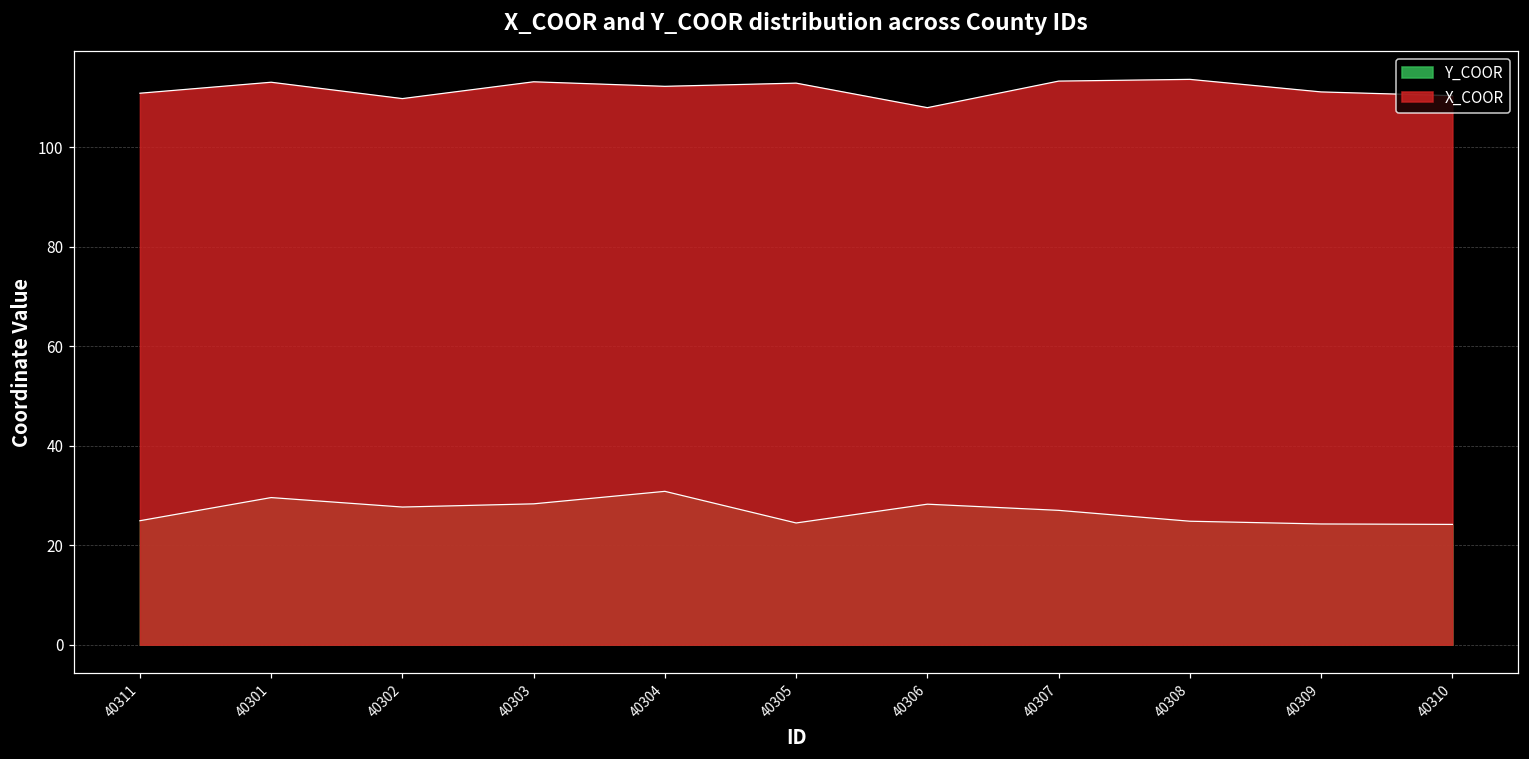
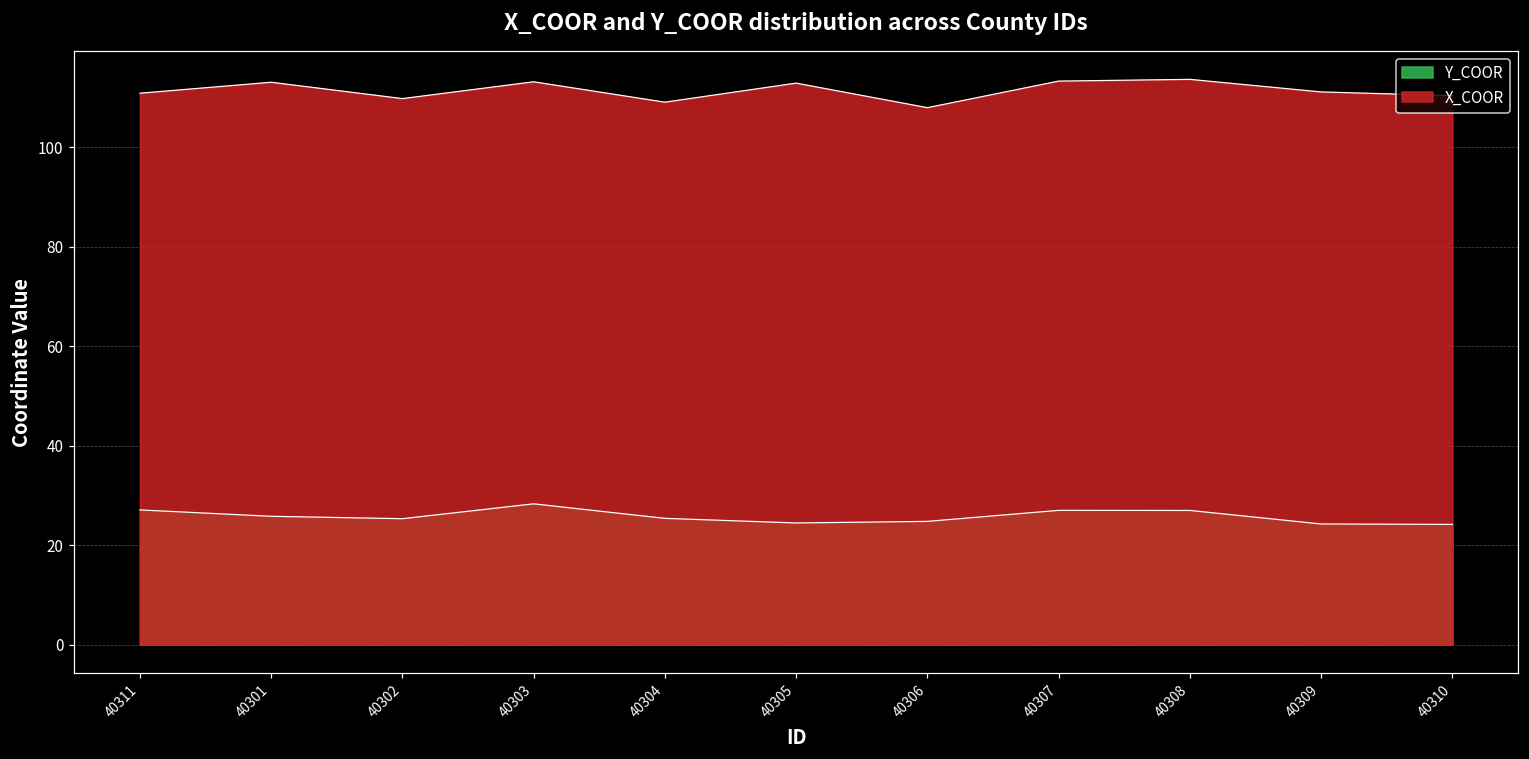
  {
    "Y_COOR": {
-     "40311": 25,
-     "40301": 30,
-     "40302": 28,
+     "40311": 27,
+     "40301": 26,
+     "40302": 25,
      "40303": 28,
-     "40304": 31,
+     "40304": 25,
      "40305": 24,
-     "40306": 28,
+     "40306": 25,
      "40307": 27,
-     "40308": 25,
+     "40308": 27,
      "40309": 24,
      "40310": 24
    },
    "X_COOR": {
      "40311": 111,
      "40301": 113,
      "40302": 110,
      "40303": 113,
-     "40304": 112,
+     "40304": 109,
      "40305": 113,
      "40306": 108,
      "40307": 113,
      "40308": 114,
      "40309": 111
    }
  }
